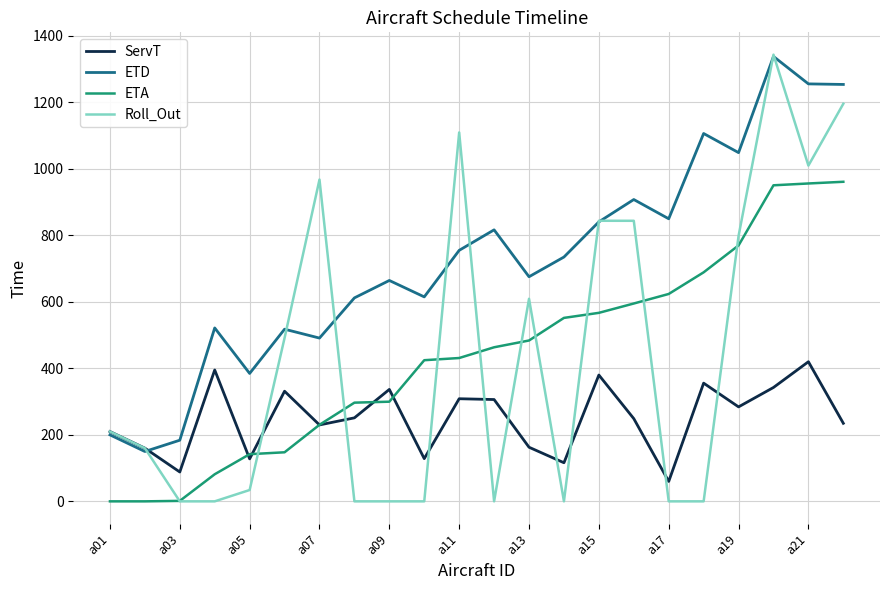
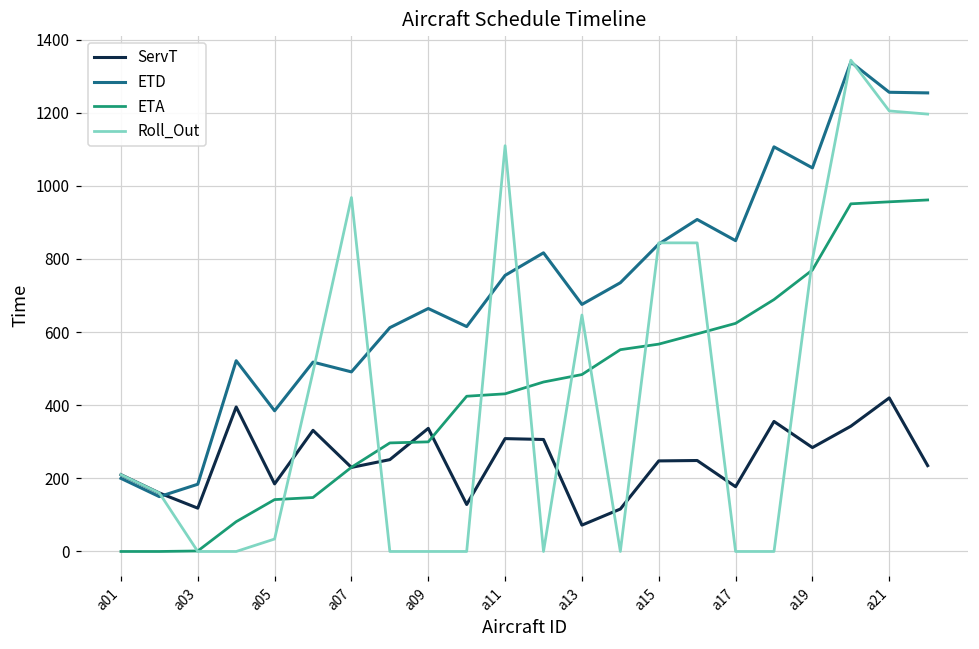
  {
    "ServT": {
-     "a03": 90,
-     "a05": 130,
+     "a03": 120,
+     "a05": 180,
      "a09": 340,
      "a11": 310,
-     "a13": 160,
-     "a15": 380,
-     "a17": 60,
+     "a13": 70,
+     "a15": 250,
+     "a17": 180,
      "a19": 280,
      "a21": 420
    },
    "Roll_Out": {
      "a05": 30,
      "a07": 970,
      "a09": 0,
      "a11": 1110,
-     "a13": 610,
+     "a13": 650,
      "a17": 0,
      "a19": 800,
-     "a21": 1010
+     "a21": 1200
    }
  }
